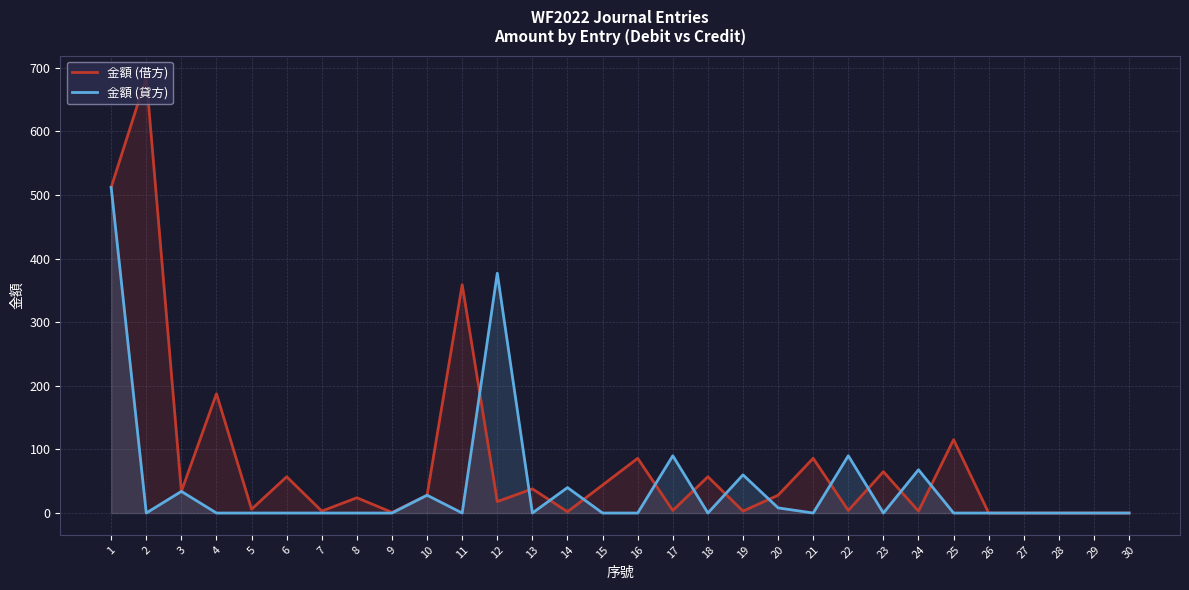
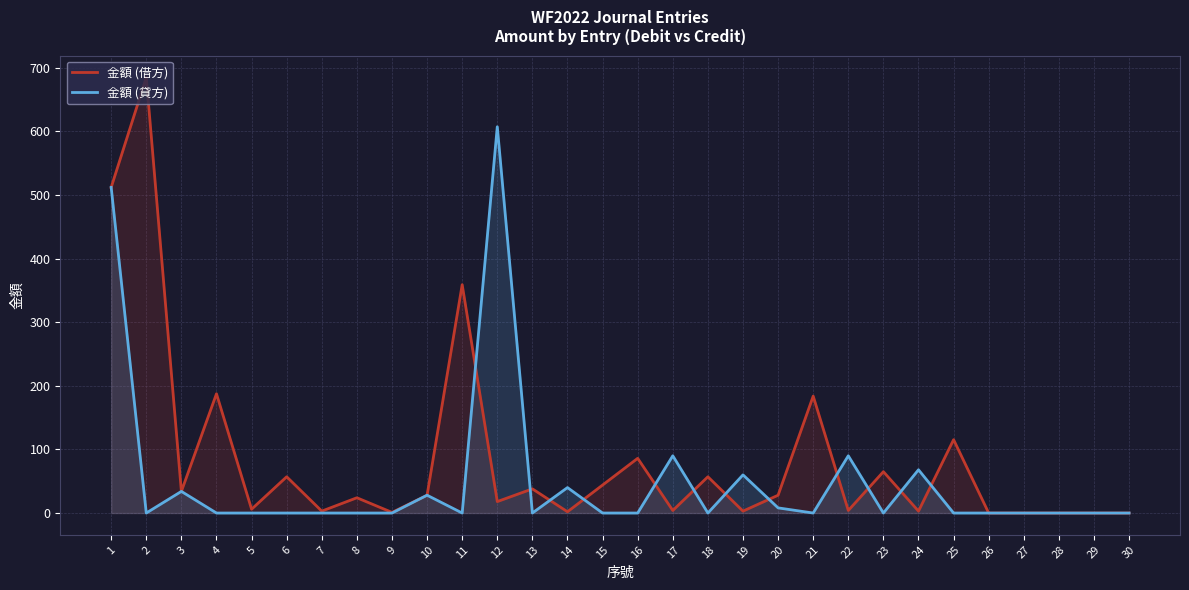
  {
    "金額 (借方)": {
      "4": 190,
      "5": 10,
      "6": 60,
      "8": 20,
      "11": 360,
      "12": 20,
      "13": 40,
      "14": 0,
      "15": 40,
      "16": 90,
      "17": 0,
      "18": 60,
      "19": 0,
      "20": 30,
-     "21": 90,
+     "21": 180,
      "22": 0,
      "23": 70,
      "24": 0,
      "25": 120
    },
    "金額 (貸方)": {
      "2": 0,
      "4": 0,
      "5": 0,
      "6": 0,
      "8": 0,
      "11": 0,
-     "12": 380,
+     "12": 610,
      "13": 0,
      "14": 40,
      "15": 0,
      "16": 0,
      "17": 90,
      "18": 0,
      "19": 60,
      "20": 10,
      "21": 0,
      "22": 90,
      "23": 0,
      "24": 70,
      "25": 0
    }
  }
